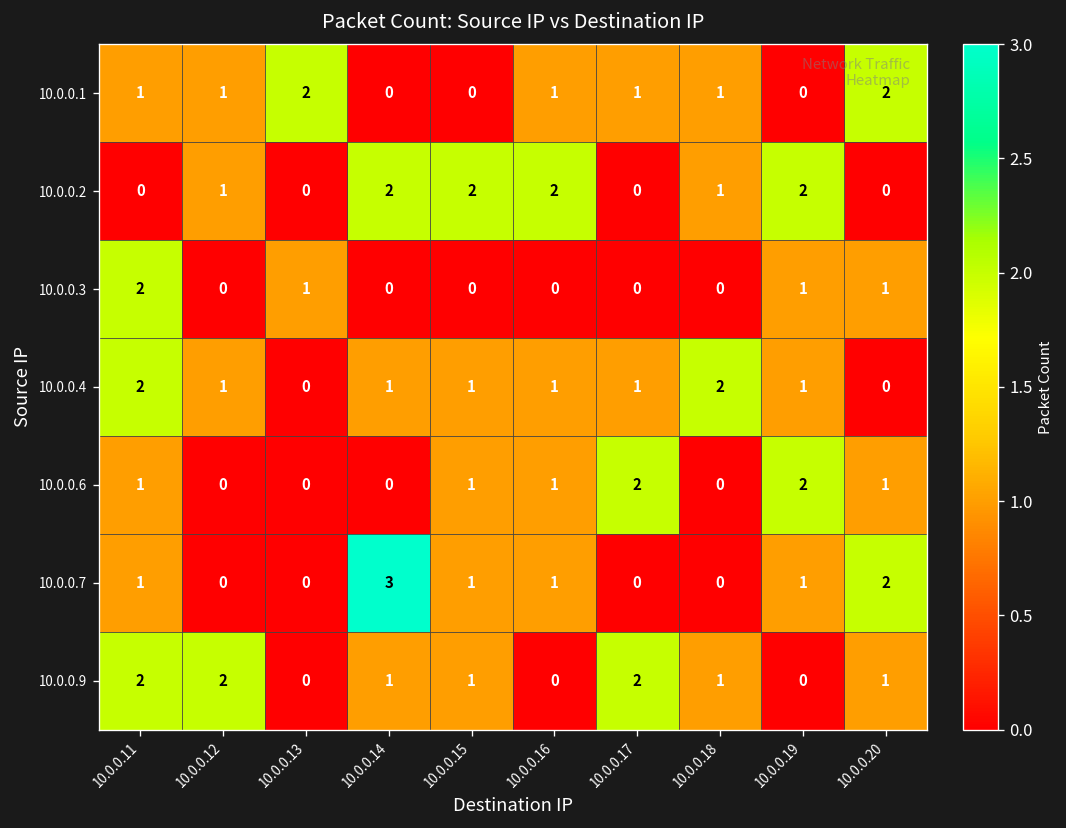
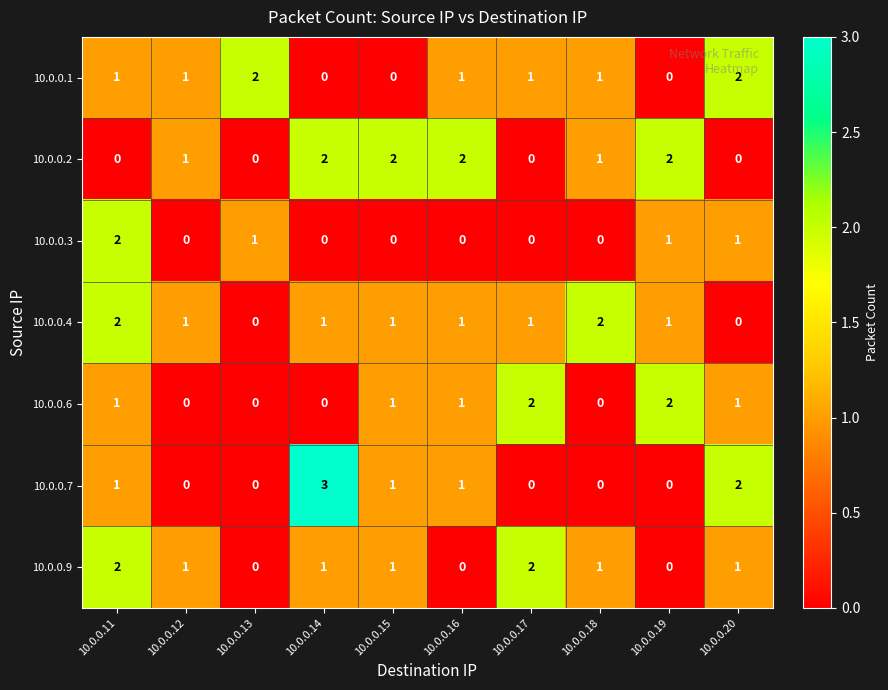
  {
    "10.0.0.1": {
      "10.0.0.11": 1,
      "10.0.0.12": 1,
      "10.0.0.13": 2,
      "10.0.0.14": 0,
      "10.0.0.15": 0,
      "10.0.0.16": 1,
      "10.0.0.17": 1,
      "10.0.0.18": 1
    },
    "10.0.0.2": {
      "10.0.0.11": 0,
      "10.0.0.12": 1,
      "10.0.0.13": 0,
      "10.0.0.14": 2,
      "10.0.0.15": 2,
      "10.0.0.16": 2,
      "10.0.0.17": 0,
      "10.0.0.18": 1,
      "10.0.0.19": 2,
      "10.0.0.20": 0
    },
    "10.0.0.3": {
      "10.0.0.11": 2,
      "10.0.0.12": 0,
      "10.0.0.13": 1,
      "10.0.0.14": 0,
      "10.0.0.15": 0,
      "10.0.0.16": 0,
      "10.0.0.17": 0,
      "10.0.0.18": 0,
      "10.0.0.19": 1,
      "10.0.0.20": 1
    },
    "10.0.0.4": {
      "10.0.0.11": 2,
      "10.0.0.12": 1,
      "10.0.0.13": 0,
      "10.0.0.14": 1,
      "10.0.0.15": 1,
      "10.0.0.16": 1,
      "10.0.0.17": 1,
      "10.0.0.18": 2,
      "10.0.0.19": 1,
      "10.0.0.20": 0
    },
    "10.0.0.6": {
      "10.0.0.11": 1,
      "10.0.0.12": 0,
      "10.0.0.13": 0,
      "10.0.0.14": 0,
      "10.0.0.15": 1,
      "10.0.0.16": 1,
      "10.0.0.17": 2,
      "10.0.0.18": 0,
      "10.0.0.19": 2,
      "10.0.0.20": 1
    },
    "10.0.0.7": {
      "10.0.0.11": 1,
      "10.0.0.12": 0,
      "10.0.0.13": 0,
      "10.0.0.14": 3,
      "10.0.0.15": 1,
      "10.0.0.16": 1,
      "10.0.0.17": 0,
      "10.0.0.18": 0,
-     "10.0.0.19": 1,
+     "10.0.0.19": 0,
      "10.0.0.20": 2
    },
    "10.0.0.9": {
      "10.0.0.11": 2,
-     "10.0.0.12": 2,
+     "10.0.0.12": 1,
      "10.0.0.13": 0,
      "10.0.0.14": 1,
      "10.0.0.15": 1,
      "10.0.0.16": 0,
      "10.0.0.17": 2,
      "10.0.0.18": 1,
      "10.0.0.19": 0,
      "10.0.0.20": 1
    }
  }
